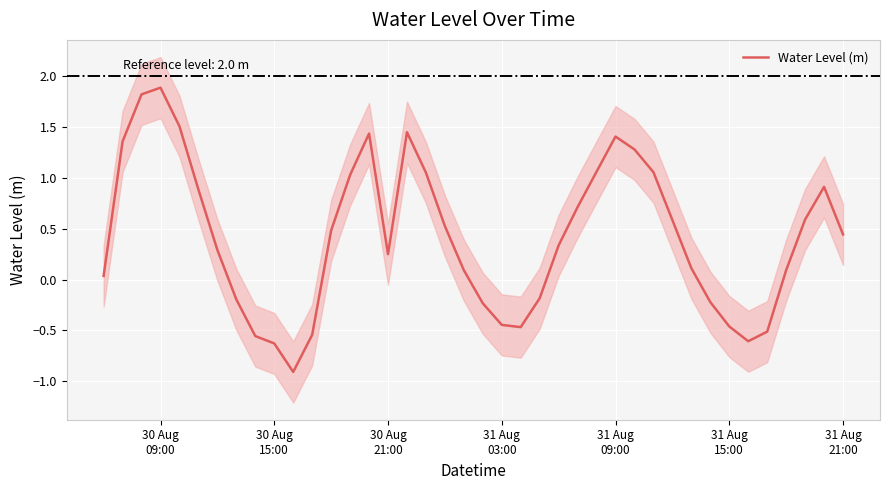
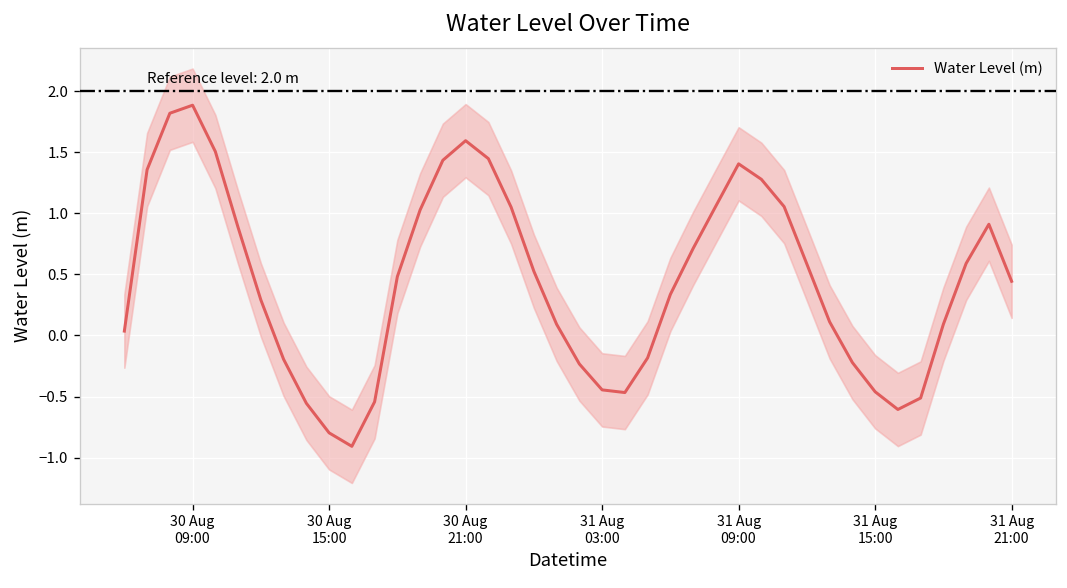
  {
    "Water Level (m)": {
      "30 Aug 09:00": 1.89,
-     "30 Aug 15:00": -0.63,
-     "30 Aug 21:00": 0.25,
+     "30 Aug 15:00": -0.80,
+     "30 Aug 21:00": 1.60,
      "31 Aug 03:00": -0.45,
      "31 Aug 09:00": 1.41,
      "31 Aug 15:00": -0.46,
      "31 Aug 21:00": 0.44
    }
  }
